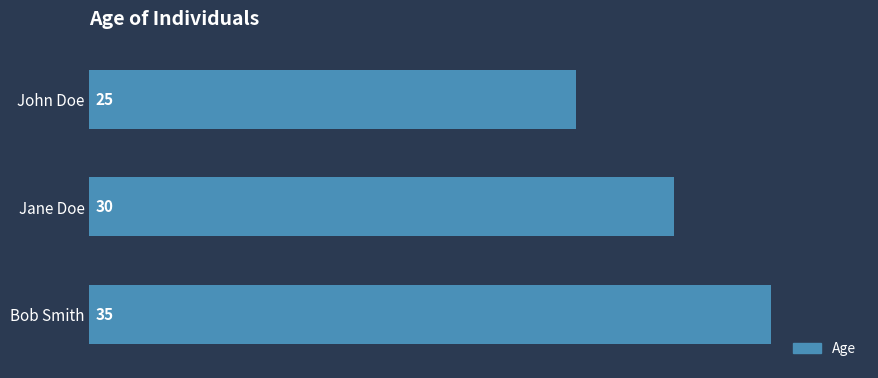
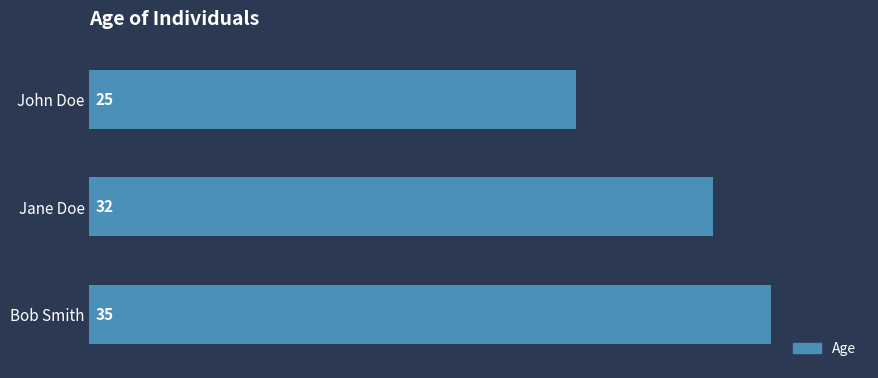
  {
    "John Doe": 25,
-   "Jane Doe": 30,
+   "Jane Doe": 32,
    "Bob Smith": 35
  }
